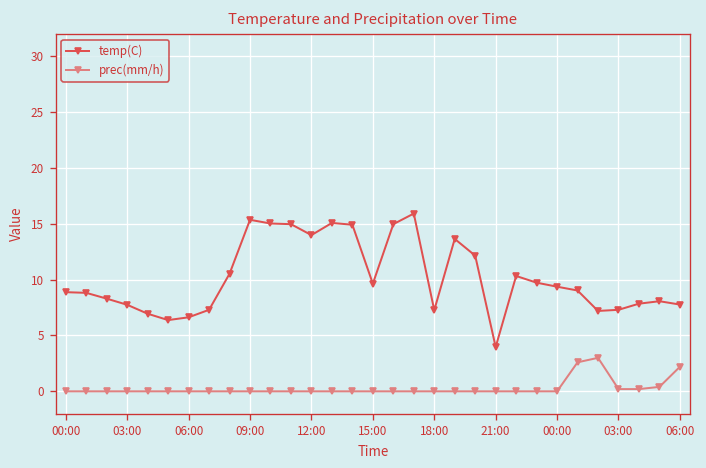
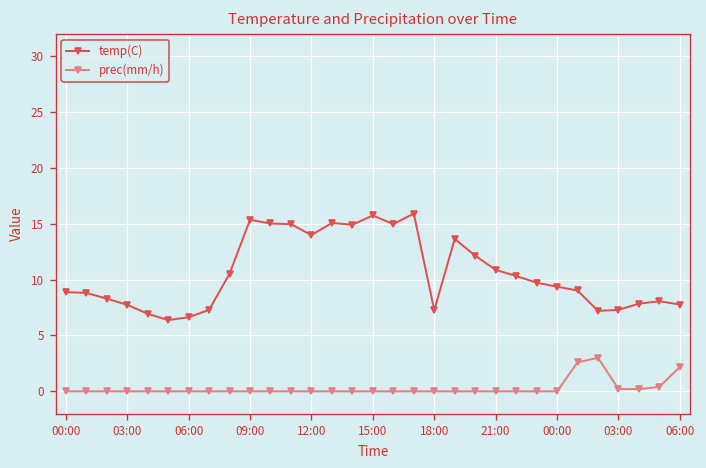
  {
    "temp(C)": {
      "09:00": 15,
      "12:00": 14,
-     "15:00": 10,
+     "15:00": 16,
      "18:00": 7,
-     "21:00": 4
+     "21:00": 11
    },
    "prec(mm/h)": {
      "09:00": 0,
      "12:00": 0,
      "15:00": 0,
      "18:00": 0,
      "21:00": 0
    }
  }
